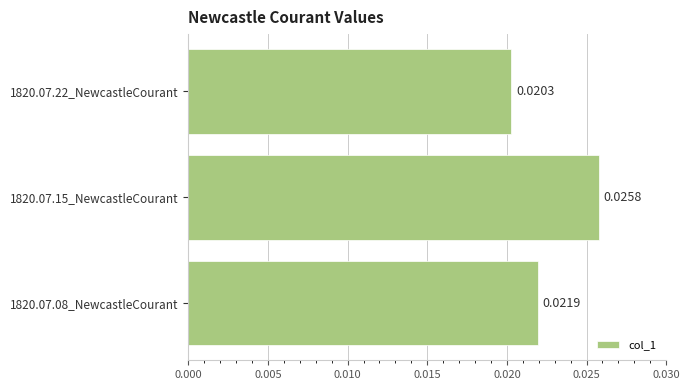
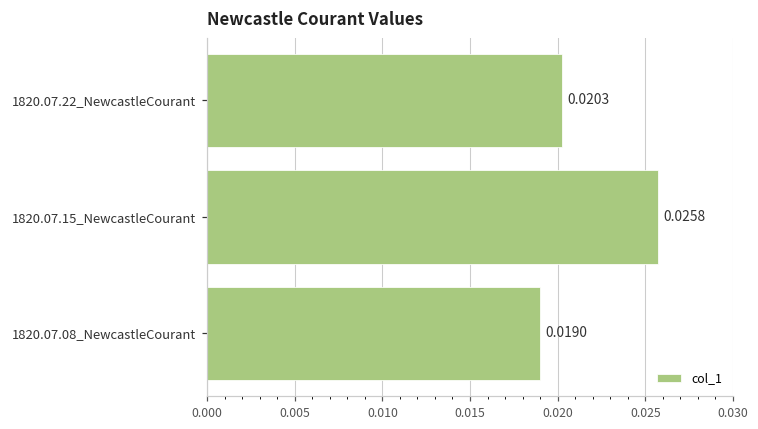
  {
    "1820.07.22_NewcastleCourant": 0.0203,
    "1820.07.15_NewcastleCourant": 0.0258,
-   "1820.07.08_NewcastleCourant": 0.0219
+   "1820.07.08_NewcastleCourant": 0.0190
  }
